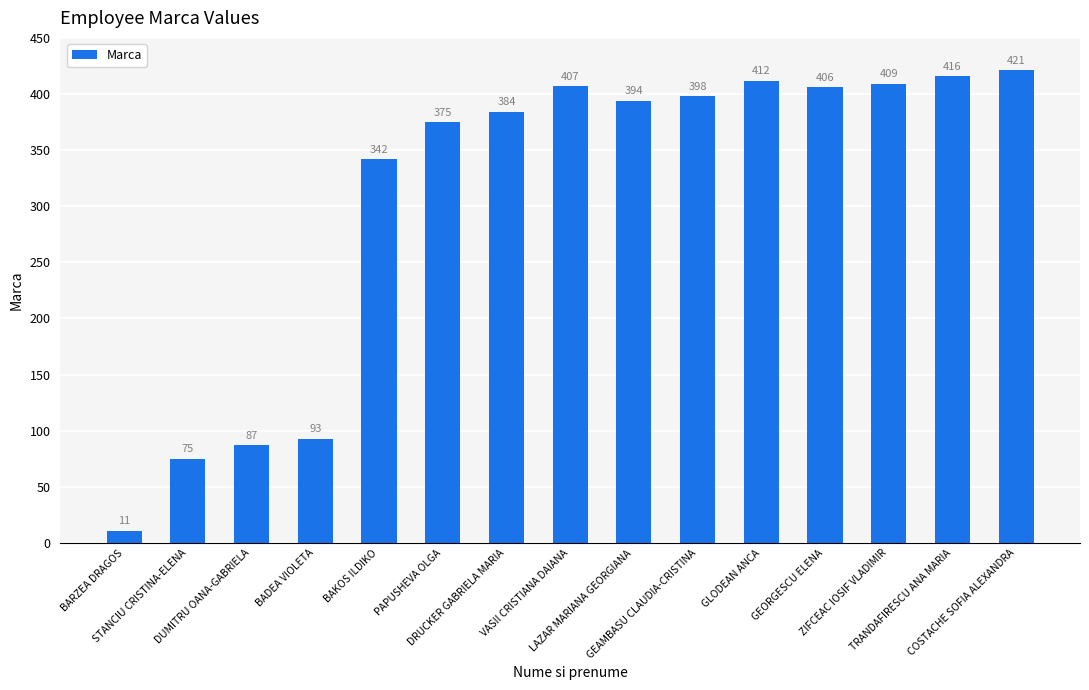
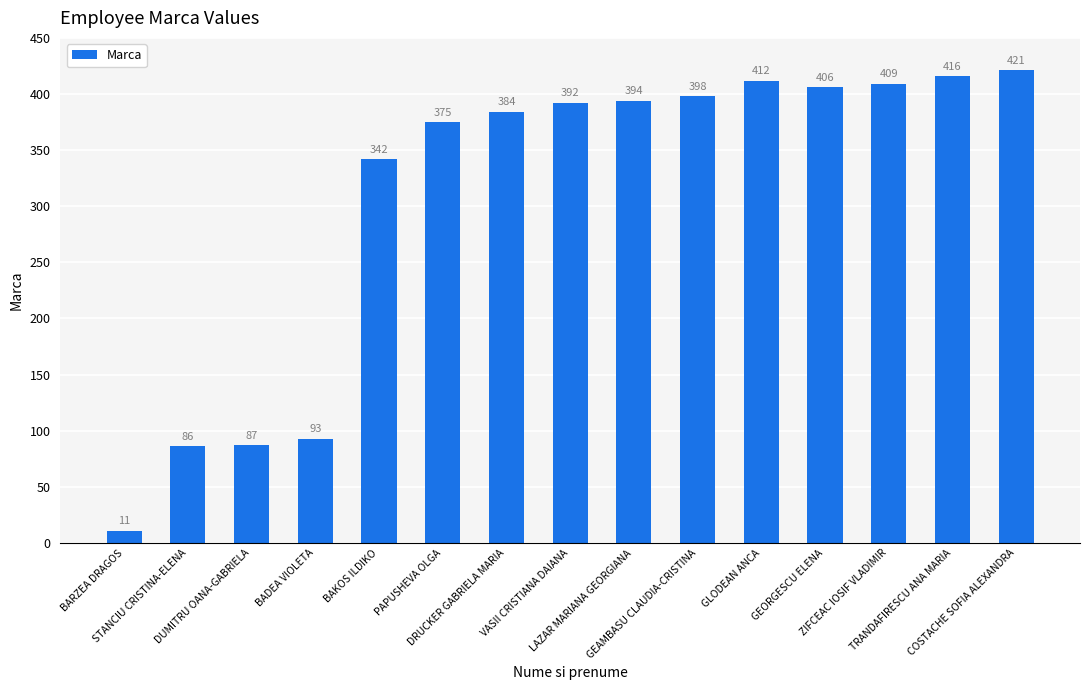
  {
    "BARZEA DRAGOS": 11,
-   "STANCIU CRISTINA-ELENA": 75,
+   "STANCIU CRISTINA-ELENA": 86,
    "DUMITRU OANA-GABRIELA": 87,
    "BADEA VIOLETA": 93,
    "BAKOS ILDIKO": 342,
    "PAPUSHEVA OLGA": 375,
    "DRUCKER GABRIELA MARIA": 384,
-   "VASII CRISTIANA DAIANA": 407,
+   "VASII CRISTIANA DAIANA": 392,
    "LAZAR MARIANA GEORGIANA": 394,
    "GEAMBASU CLAUDIA-CRISTINA": 398,
    "GLODEAN ANCA": 412,
    "GEORGESCU ELENA": 406,
    "ZIFCEAC IOSIF VLADIMIR": 409,
    "TRANDAFIRESCU ANA MARIA": 416,
    "COSTACHE SOFIA ALEXANDRA": 421
  }
